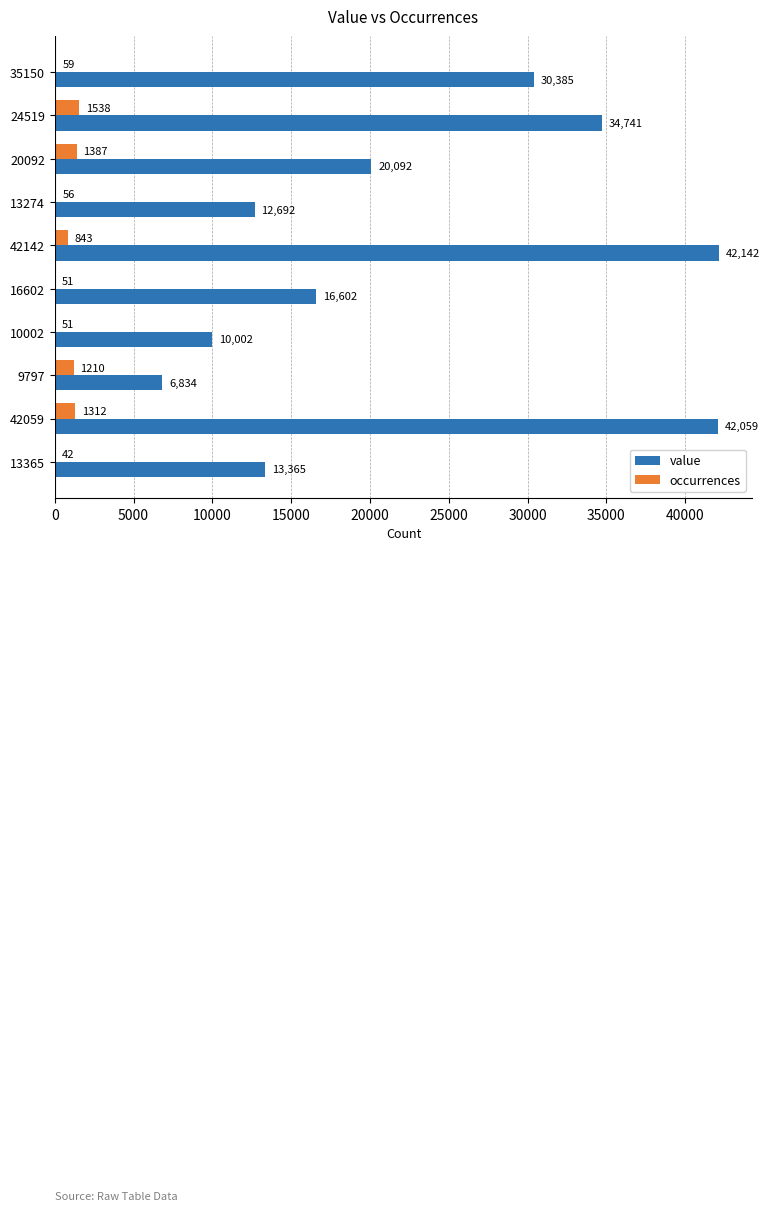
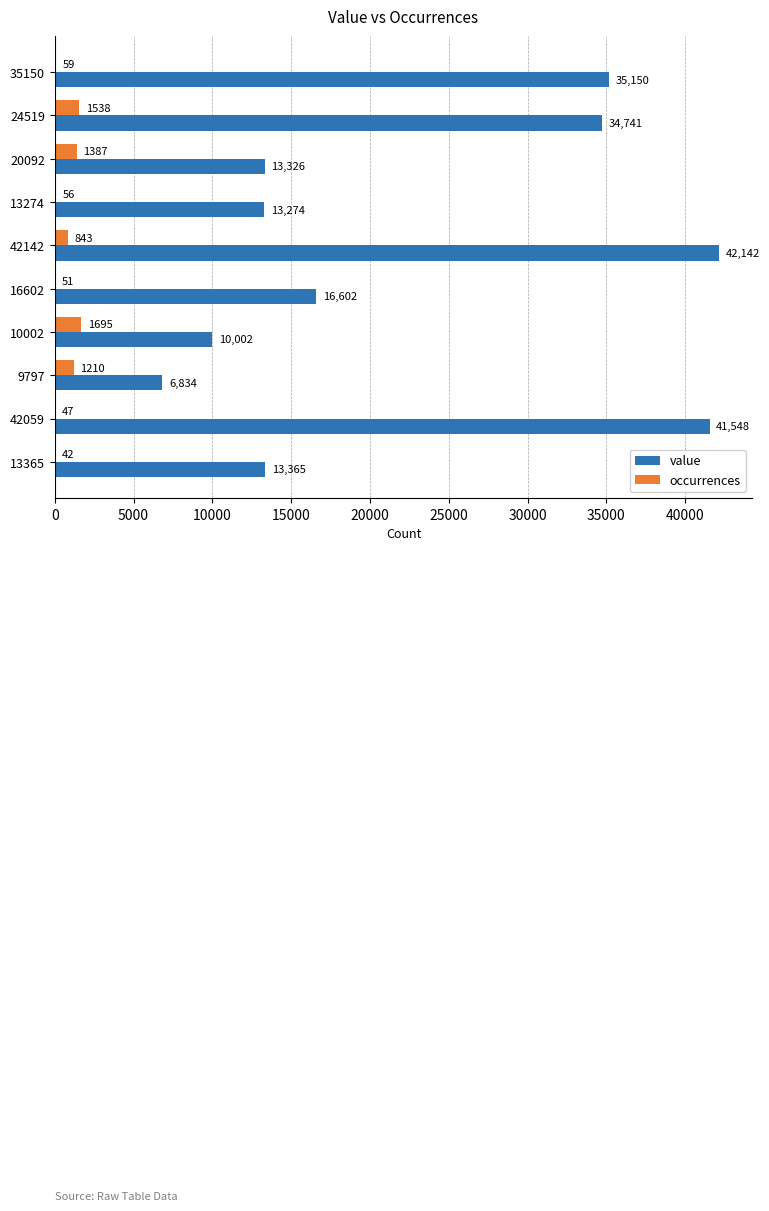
  {
    "value": {
-     "35150": "30,385",
+     "35150": "35,150",
      "24519": "34,741",
-     "20092": "20,092",
-     "13274": "12,692",
+     "20092": "13,326",
+     "13274": "13,274",
      "42142": "42,142",
      "16602": "16,602",
      "10002": "10,002",
      "9797": "6,834",
-     "42059": "42,059",
+     "42059": "41,548",
      "13365": "13,365"
    },
    "occurrences": {
      "35150": "59",
      "24519": "1538",
      "20092": "1387",
      "13274": "56",
      "42142": "843",
      "16602": "51",
-     "10002": "51",
+     "10002": "1695",
      "9797": "1210",
-     "42059": "1312",
+     "42059": "47",
      "13365": "42"
    }
  }
